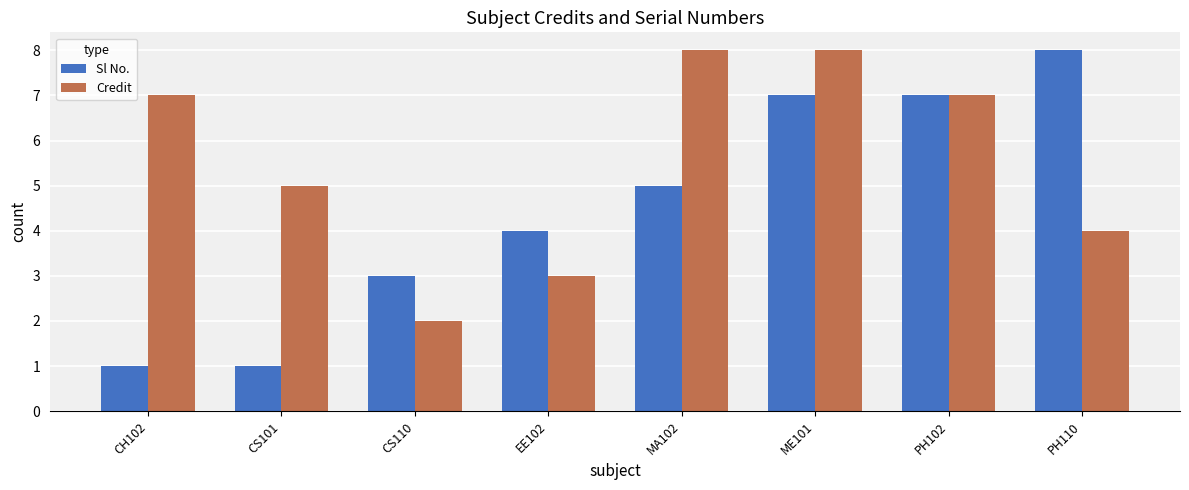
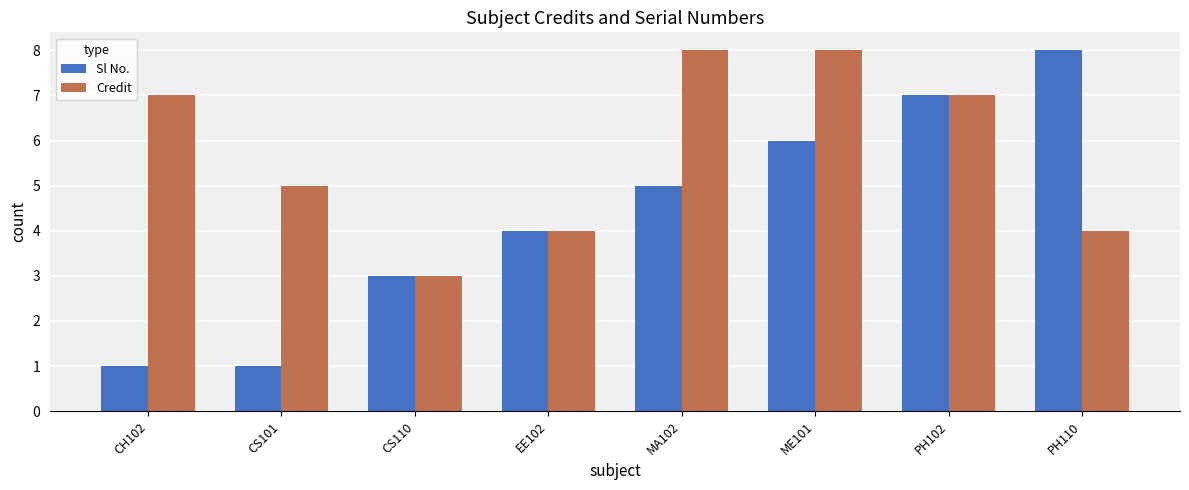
  {
    "Sl No.": {
      "CH102": 1,
      "CS101": 1,
      "CS110": 3,
      "EE102": 4,
      "MA102": 5,
-     "ME101": 7,
+     "ME101": 6,
      "PH102": 7,
      "PH110": 8
    },
    "Credit": {
      "CH102": 7,
      "CS101": 5,
-     "CS110": 2,
-     "EE102": 3,
+     "CS110": 3,
+     "EE102": 4,
      "MA102": 8,
      "ME101": 8,
      "PH102": 7,
      "PH110": 4
    }
  }
